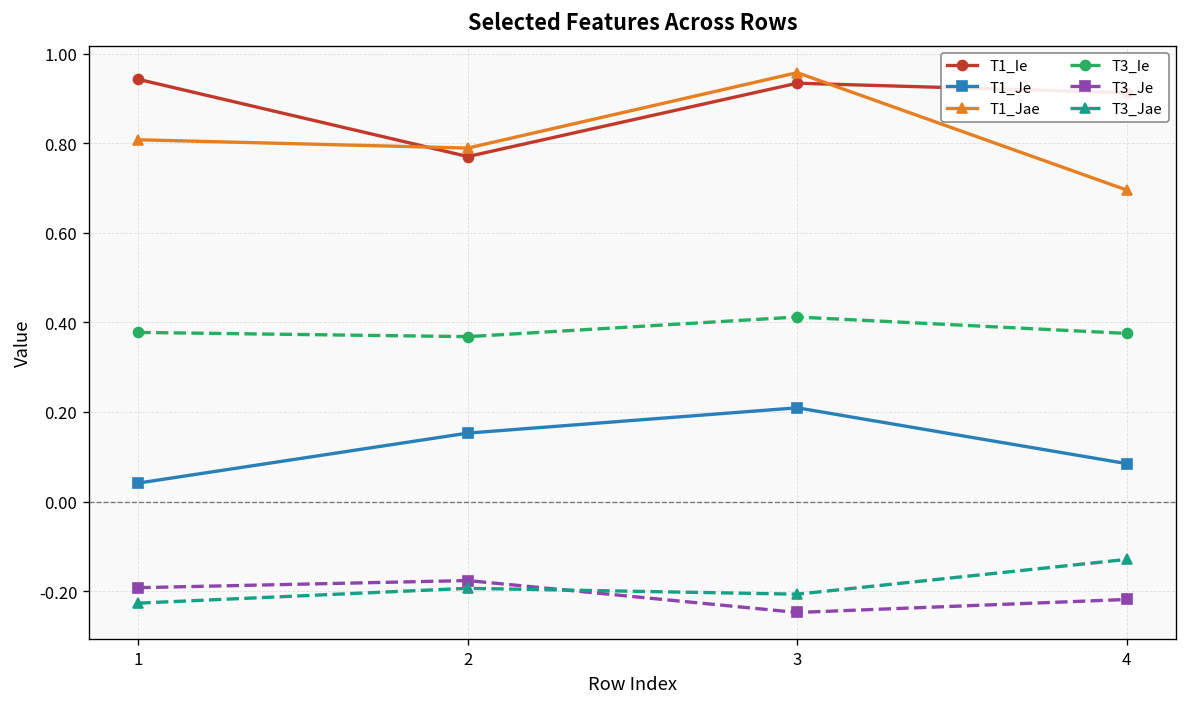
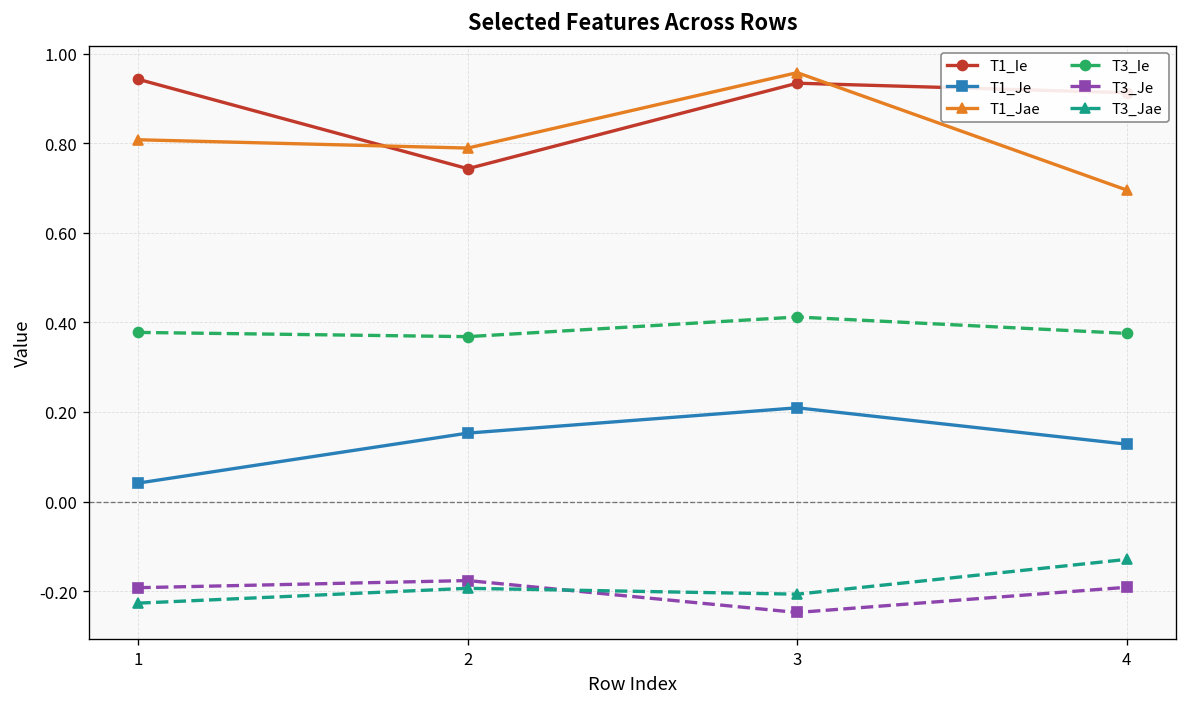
  {
    "T1_Ie": {
      "1": 0.94,
-     "2": 0.77,
+     "2": 0.74,
      "3": 0.93
    },
    "T1_Je": {
      "1": 0.04,
      "2": 0.15,
      "3": 0.21,
-     "4": 0.08
+     "4": 0.13
    },
    "T1_Jae": {
      "1": 0.81,
      "2": 0.79,
      "3": 0.96,
      "4": 0.70
    },
    "T3_Je": {
      "1": -0.19,
      "2": -0.18,
      "3": -0.25,
-     "4": -0.22
+     "4": -0.19
    }
  }
